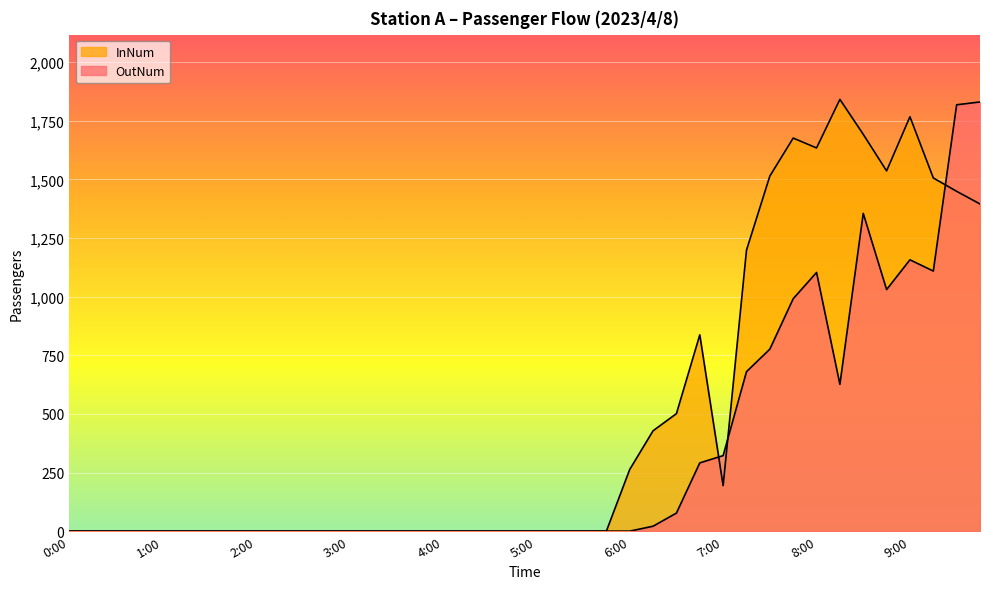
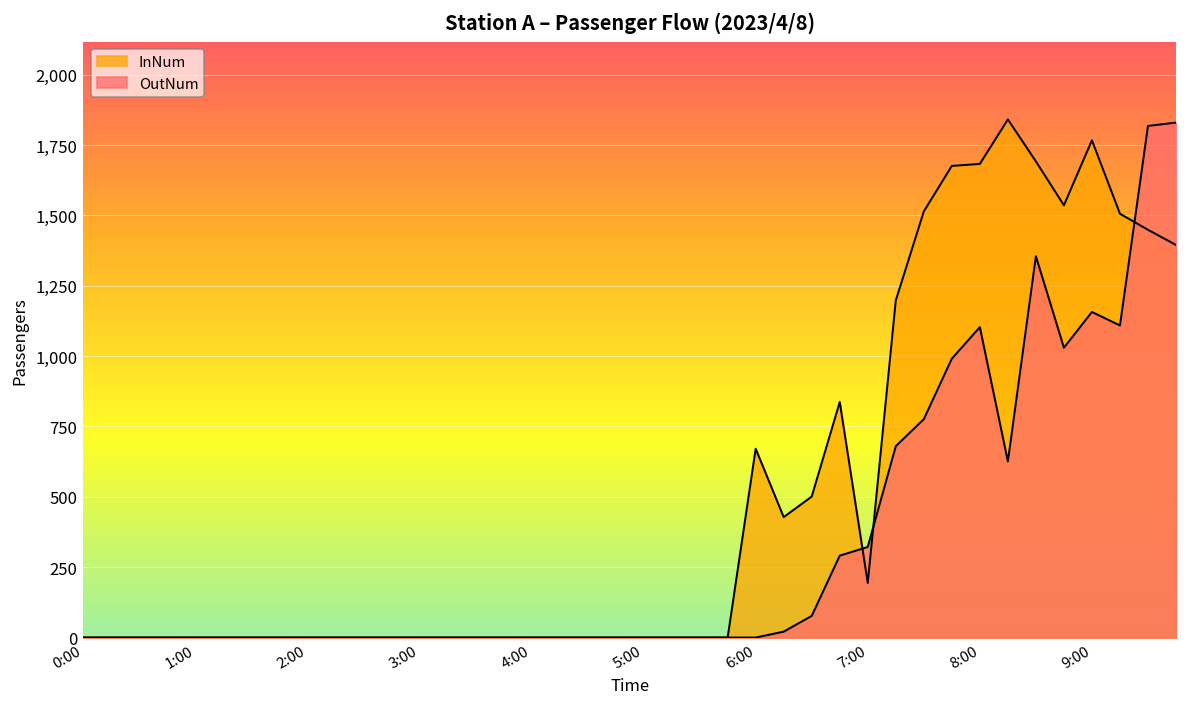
  {
    "InNum": {
-     "6:00": "260",
+     "6:00": "670",
      "7:00": "190",
-     "8:00": "1,630",
+     "8:00": "1,680",
      "9:00": "1,770"
    },
    "OutNum": {
      "6:00": "0",
      "7:00": "320",
      "8:00": "1,100",
      "9:00": "1,160"
    }
  }
